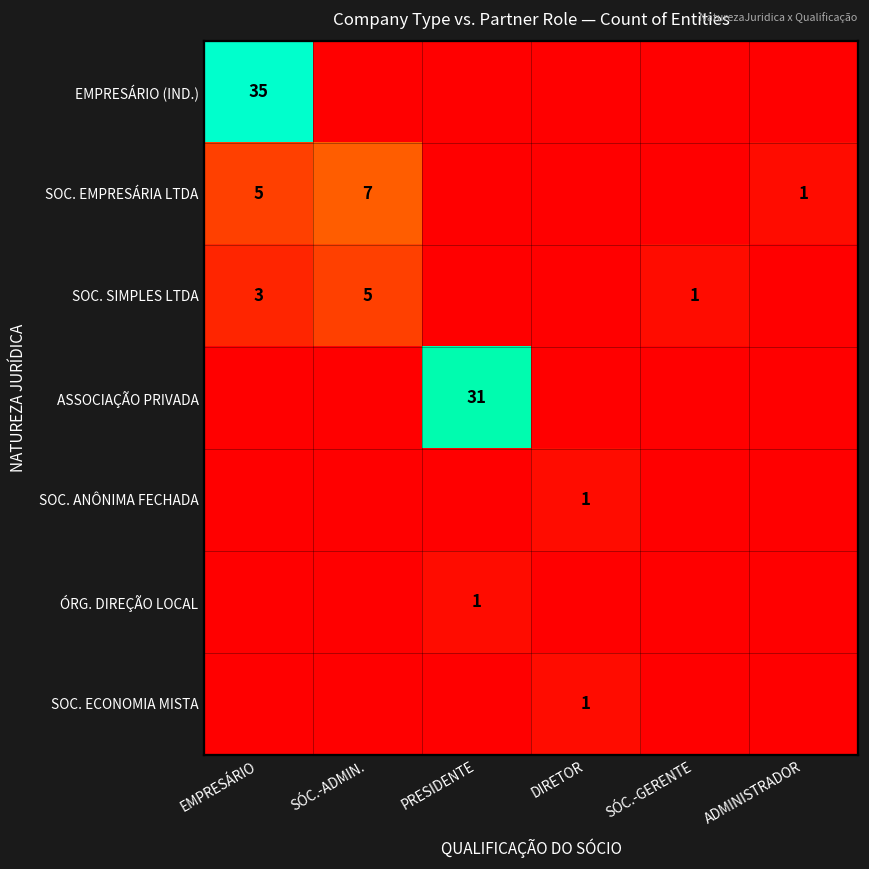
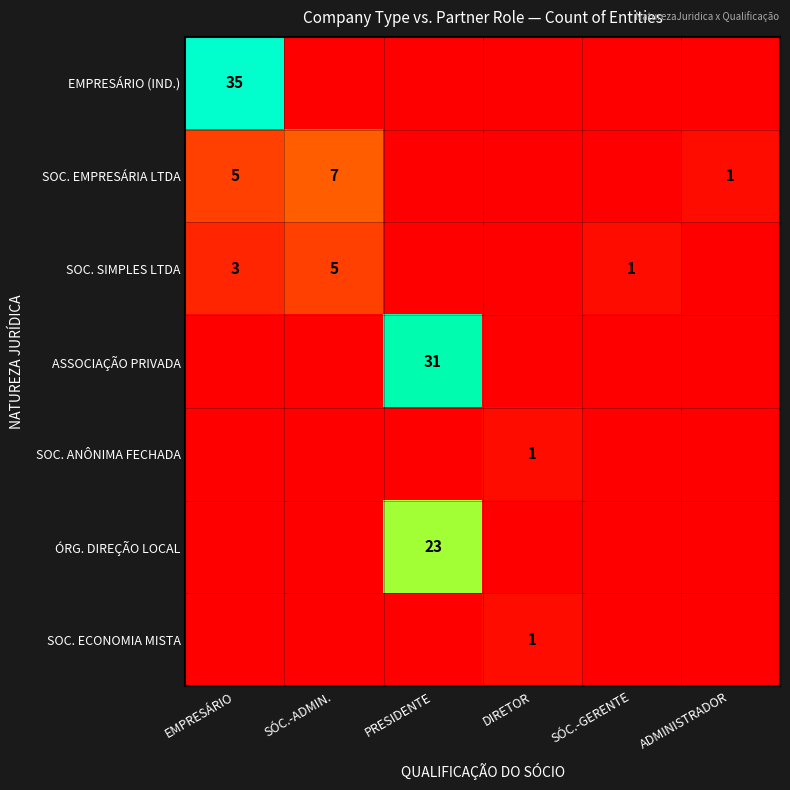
  {
    "EMPRESÁRIO (IND.)": {
      "EMPRESÁRIO": 35
    },
    "SOC. EMPRESÁRIA LTDA": {
      "EMPRESÁRIO": 5,
      "SÓC.-ADMIN.": 7,
      "ADMINISTRADOR": 1
    },
    "SOC. SIMPLES LTDA": {
      "EMPRESÁRIO": 3,
      "SÓC.-ADMIN.": 5,
      "SÓC.-GERENTE": 1
    },
    "ASSOCIAÇÃO PRIVADA": {
      "PRESIDENTE": 31
    },
    "SOC. ANÔNIMA FECHADA": {
      "DIRETOR": 1
    },
    "ÓRG. DIREÇÃO LOCAL": {
-     "PRESIDENTE": 1
+     "PRESIDENTE": 23
    },
    "SOC. ECONOMIA MISTA": {
      "DIRETOR": 1
    }
  }
